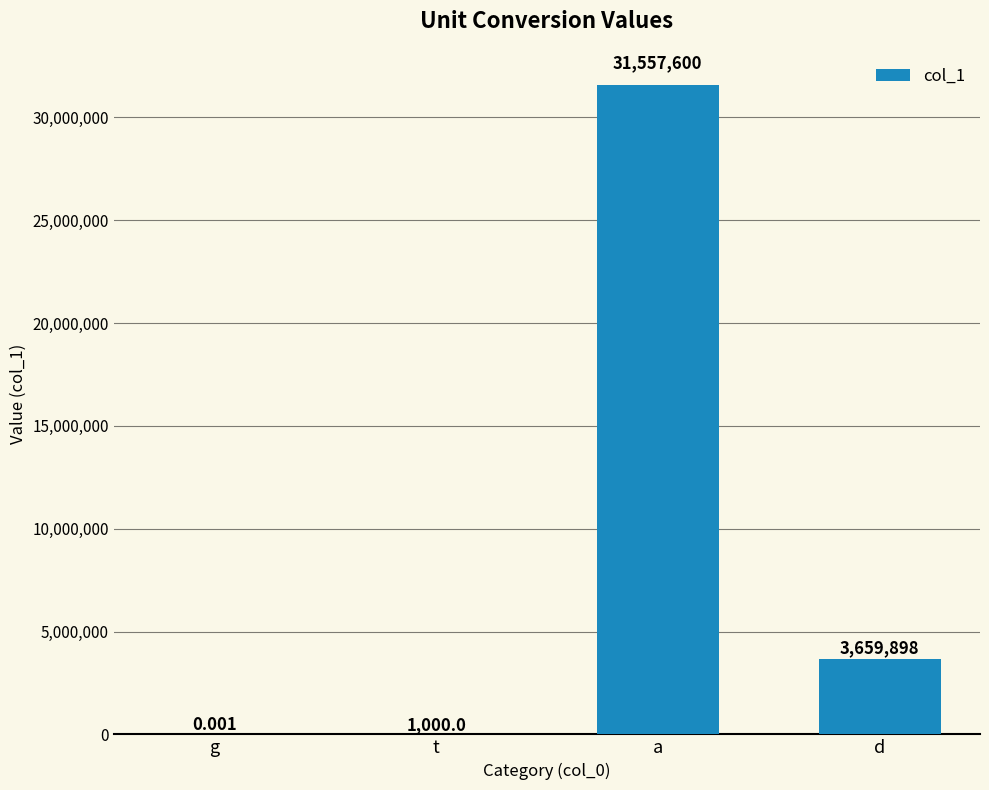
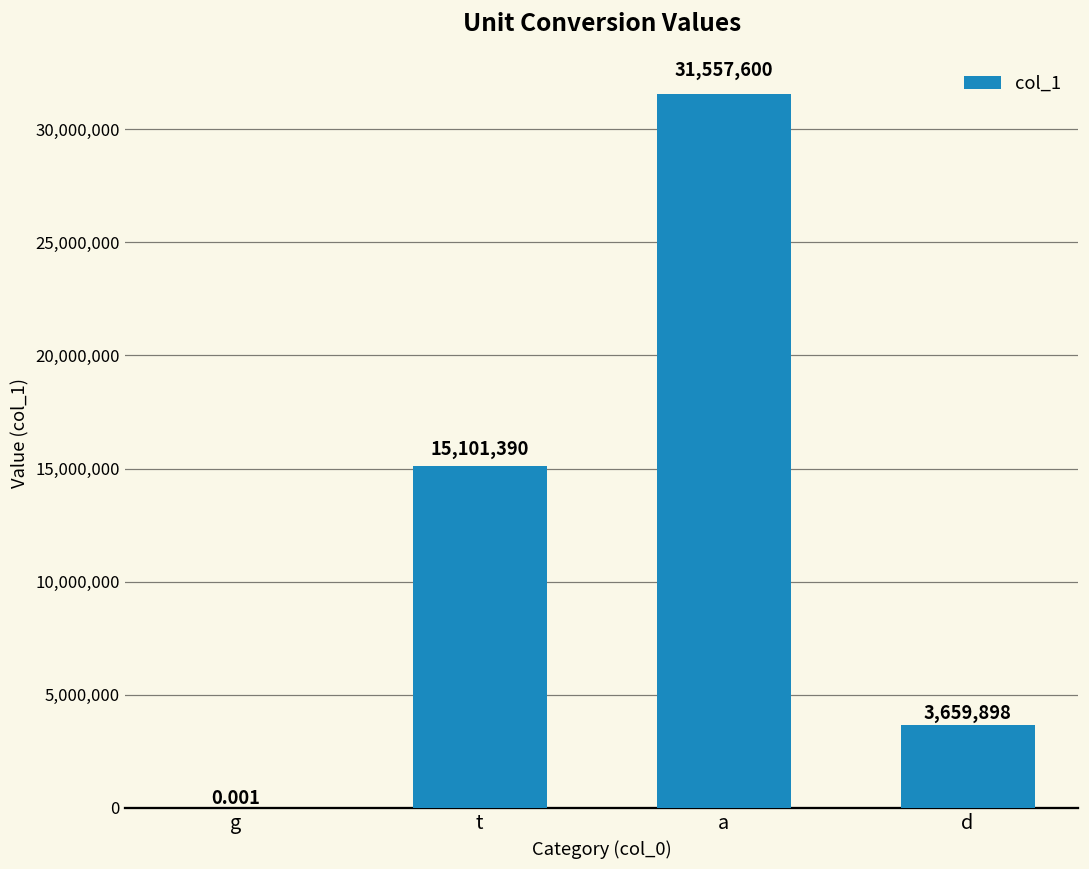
  {
    "g": "0.001",
-   "t": "1,000.0",
+   "t": "15,101,390",
    "a": "31,557,600",
    "d": "3,659,898"
  }
